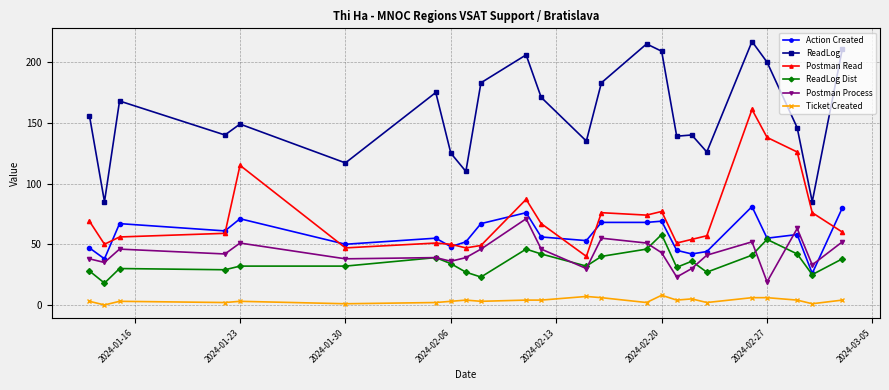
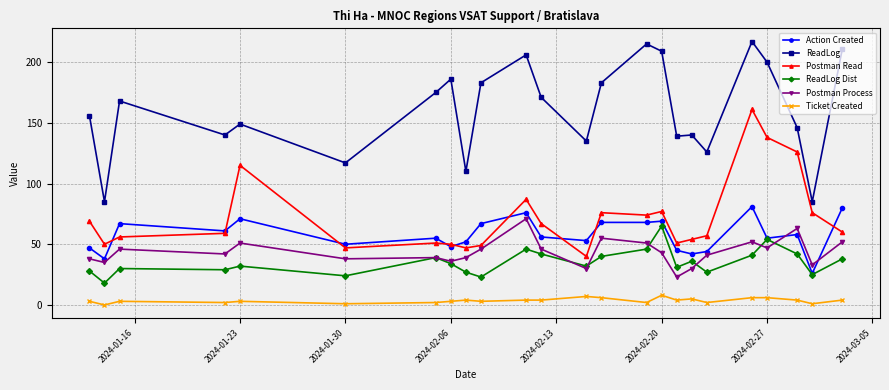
  {
    "Action Created": {
      "2024-01-23": 71,
      "2024-01-30": 50,
      "2024-02-20": 69
    },
    "ReadLog": {
      "2024-01-23": 149,
      "2024-01-30": 117,
-     "2024-02-06": 125,
+     "2024-02-06": 186,
      "2024-02-20": 209,
      "2024-02-27": 200
    },
    "Postman Read": {
      "2024-01-23": 115,
      "2024-01-30": 47,
      "2024-02-20": 77,
      "2024-02-27": 138
    },
    "ReadLog Dist": {
      "2024-01-23": 32,
-     "2024-01-30": 32,
-     "2024-02-20": 58
+     "2024-01-30": 24,
+     "2024-02-20": 65
    },
    "Postman Process": {
      "2024-01-23": 51,
      "2024-01-30": 38,
      "2024-02-20": 43,
-     "2024-02-27": 19
+     "2024-02-27": 47
    },
    "Ticket Created": {
      "2024-01-23": 3,
      "2024-01-30": 1,
      "2024-02-06": 3,
      "2024-02-20": 8,
      "2024-02-27": 6
    }
  }
